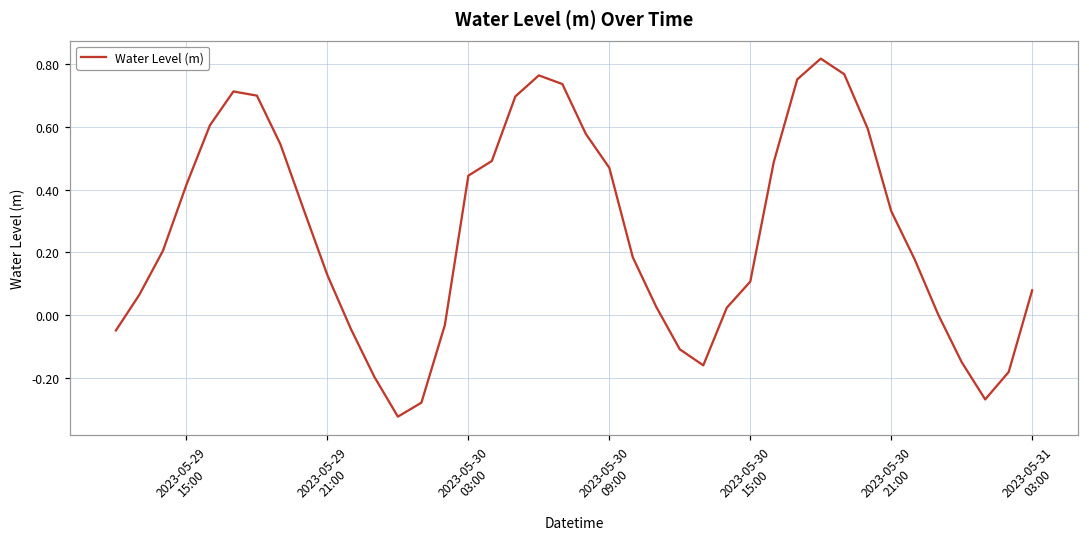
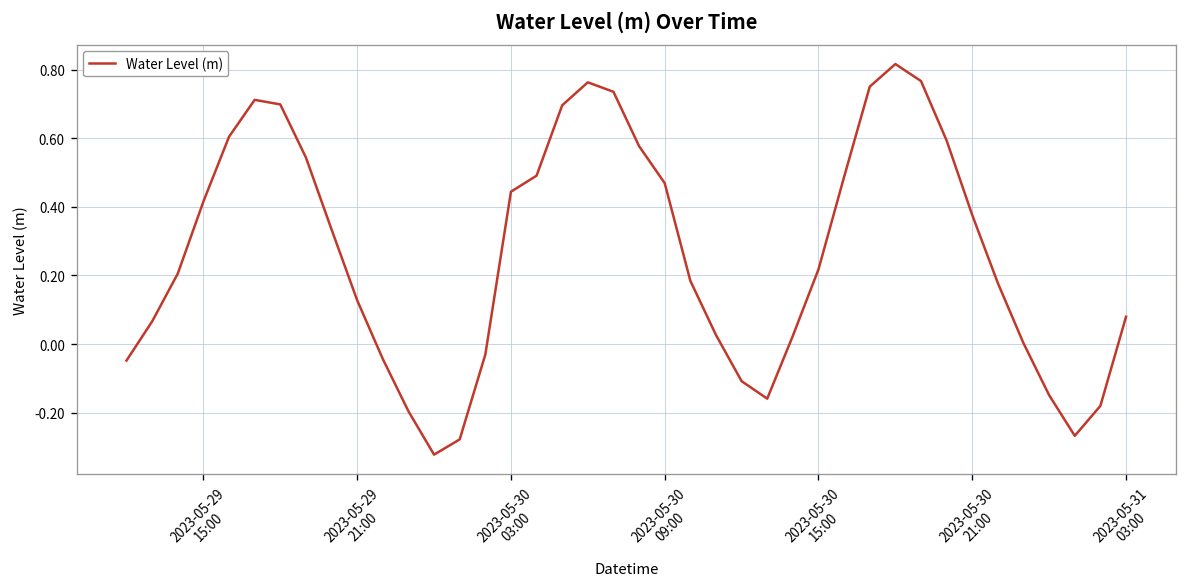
  {
    "2023-05-29 15:00": 0.42,
    "2023-05-29 21:00": 0.13,
    "2023-05-30 03:00": 0.44,
    "2023-05-30 09:00": 0.47,
-   "2023-05-30 15:00": 0.11,
-   "2023-05-30 21:00": 0.33,
+   "2023-05-30 15:00": 0.22,
+   "2023-05-30 21:00": 0.38,
    "2023-05-31 03:00": 0.08
  }
